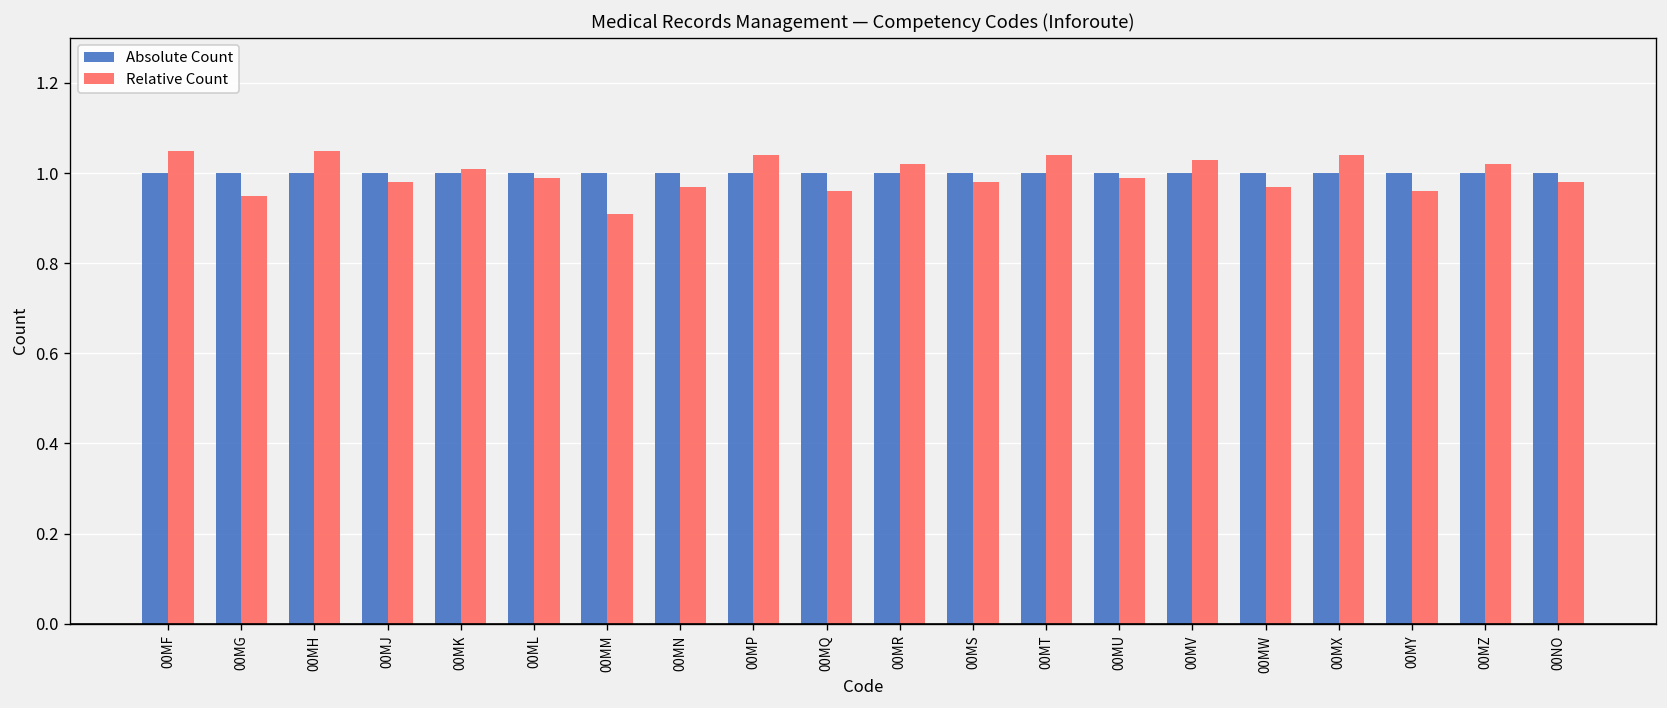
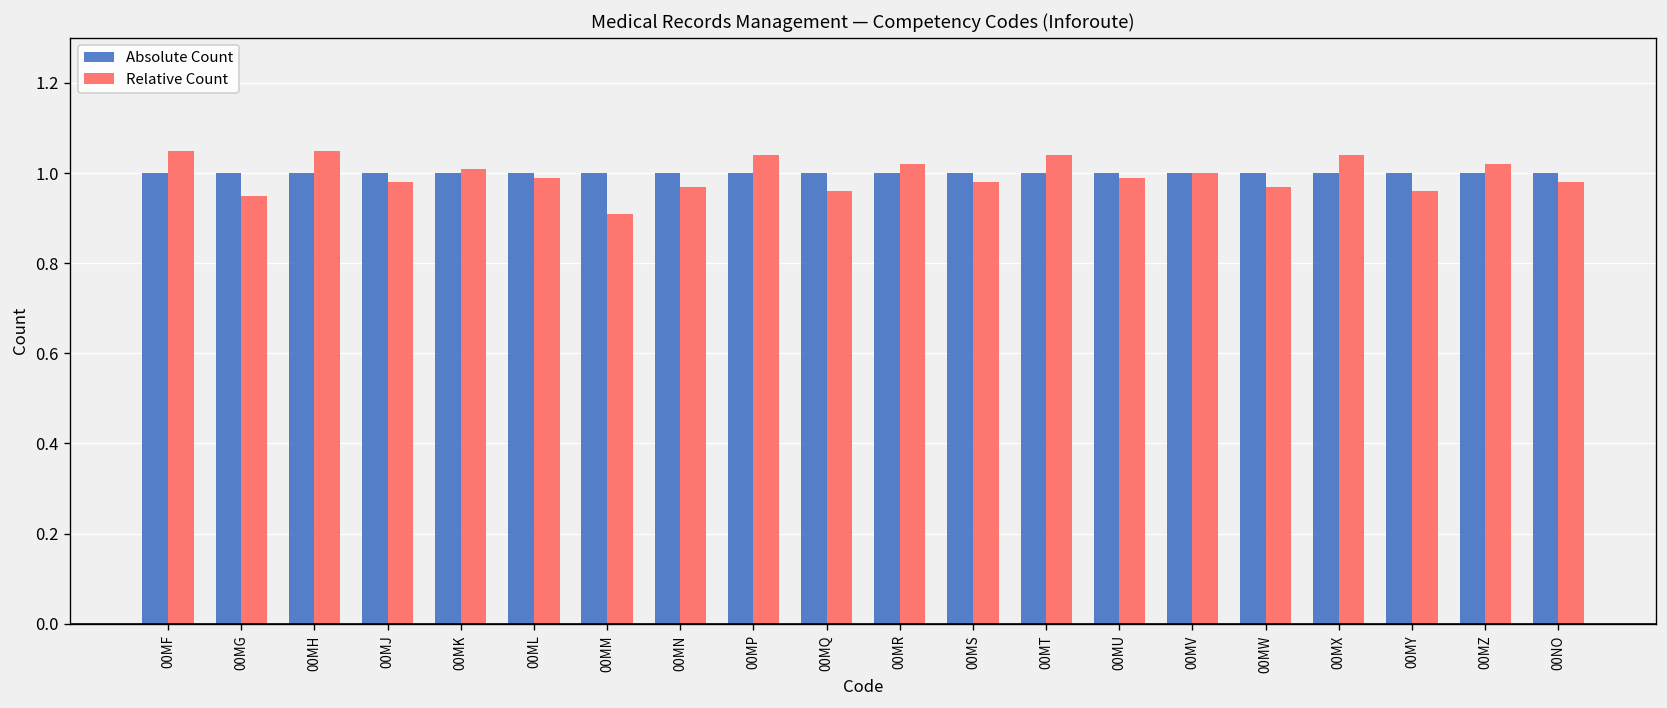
  {
    "Absolute Count": {
      "00MF": 1.00,
      "00MG": 1.00,
      "00MH": 1.00,
      "00MJ": 1.00,
      "00MK": 1.00,
      "00ML": 1.00,
      "00MM": 1.00,
      "00MN": 1.00,
      "00MP": 1.00,
      "00MQ": 1.00,
      "00MR": 1.00,
      "00MS": 1.00,
      "00MT": 1.00,
      "00MU": 1.00,
      "00MV": 1.00,
      "00MW": 1.00,
      "00MX": 1.00,
      "00MY": 1.00,
      "00MZ": 1.00,
      "00NO": 1.00
    },
    "Relative Count": {
      "00MF": 1.05,
      "00MG": 0.95,
      "00MH": 1.05,
      "00MJ": 0.98,
      "00MK": 1.01,
      "00ML": 0.99,
      "00MM": 0.91,
      "00MN": 0.97,
      "00MP": 1.04,
      "00MQ": 0.96,
      "00MR": 1.02,
      "00MS": 0.98,
      "00MT": 1.04,
      "00MU": 0.99,
-     "00MV": 1.03,
+     "00MV": 1.00,
      "00MW": 0.97,
      "00MX": 1.04,
      "00MY": 0.96,
      "00MZ": 1.02,
      "00NO": 0.98
    }
  }
